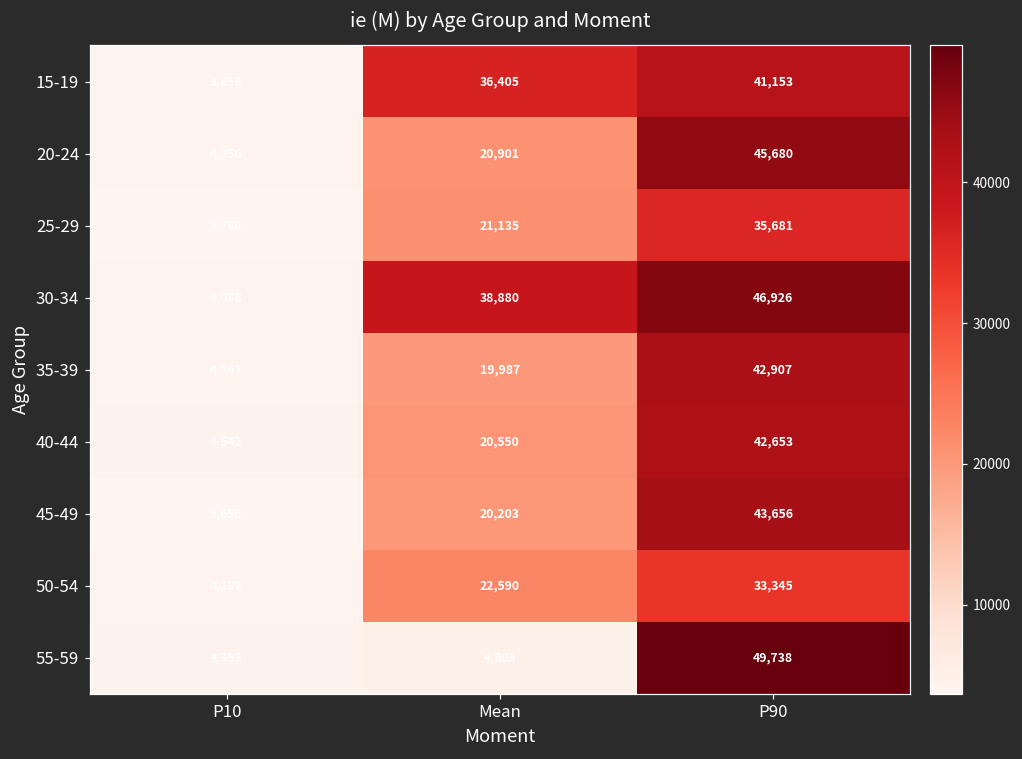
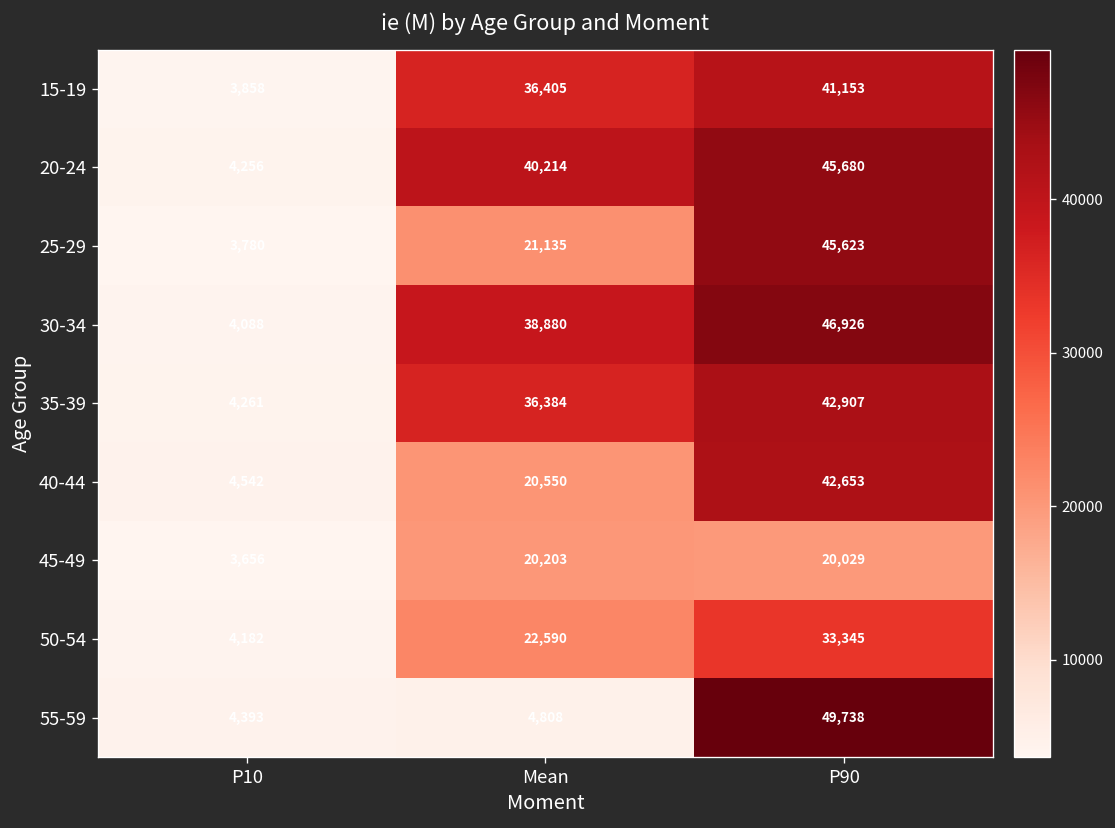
  {
    "15-19": {
      "Mean": "36,405",
      "P90": "41,153"
    },
    "20-24": {
-     "Mean": "20,901",
+     "Mean": "40,214",
      "P90": "45,680"
    },
    "25-29": {
      "Mean": "21,135",
-     "P90": "35,681"
+     "P90": "45,623"
    },
    "30-34": {
      "Mean": "38,880",
      "P90": "46,926"
    },
    "35-39": {
-     "Mean": "19,987",
+     "Mean": "36,384",
      "P90": "42,907"
    },
    "40-44": {
      "Mean": "20,550",
      "P90": "42,653"
    },
    "45-49": {
      "Mean": "20,203",
-     "P90": "43,656"
+     "P90": "20,029"
    },
    "50-54": {
      "Mean": "22,590",
      "P90": "33,345"
    },
    "55-59": {
      "P90": "49,738"
    }
  }
